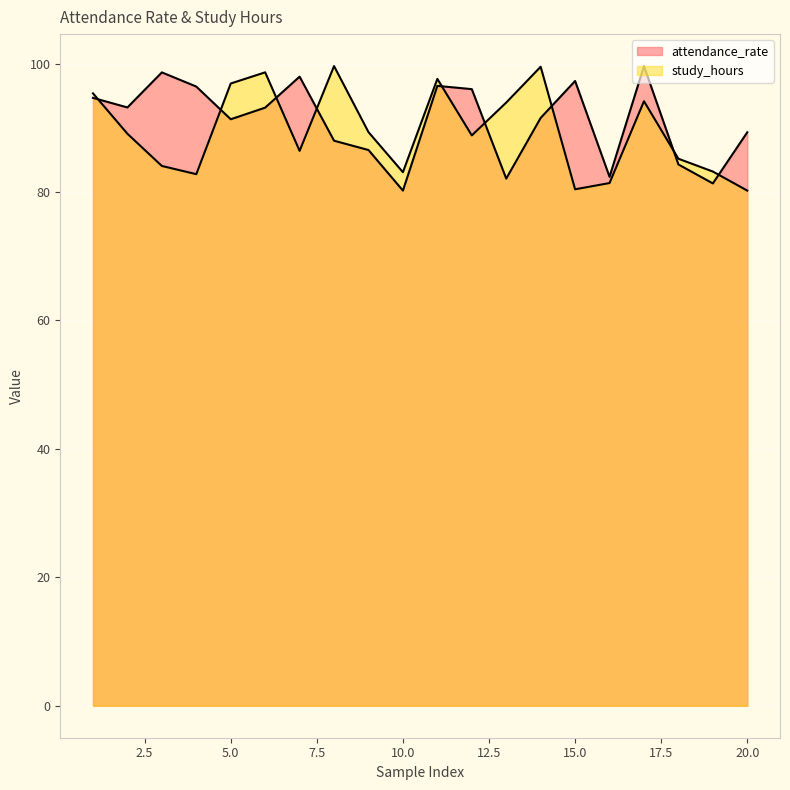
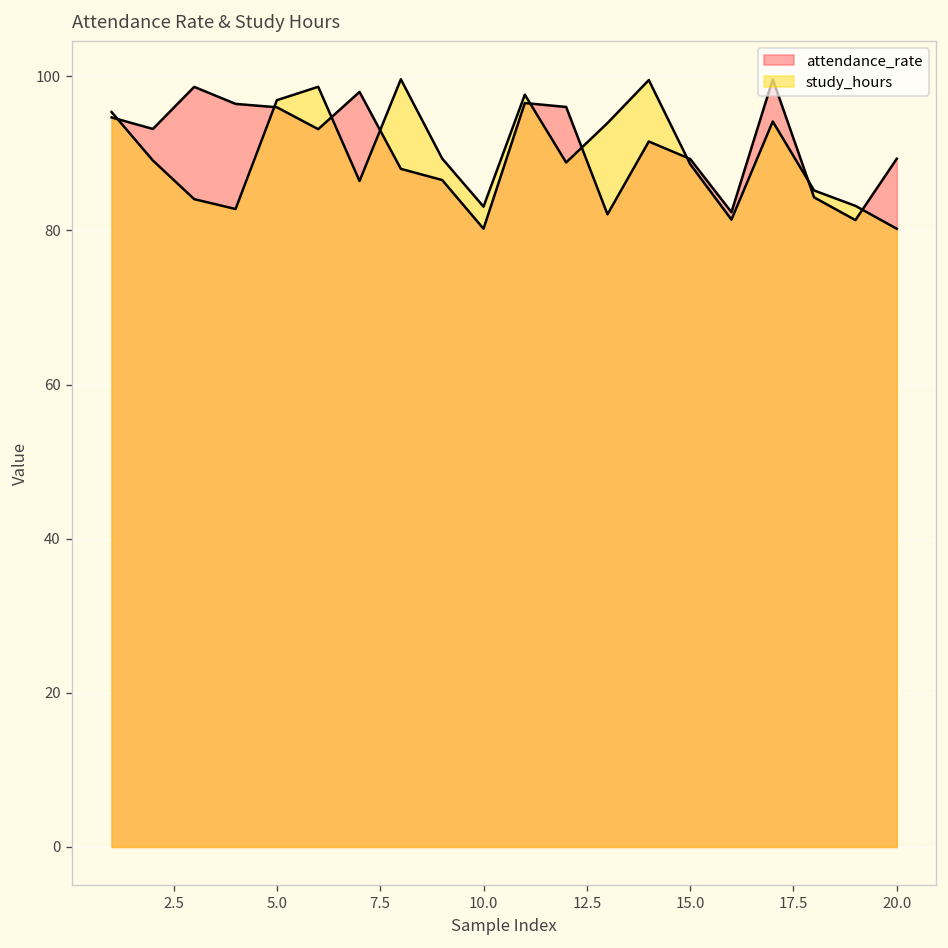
  {
    "attendance_rate": {
-     "5.0": 91,
+     "5.0": 96,
      "10.0": 80,
-     "15.0": 97,
+     "15.0": 89,
      "20.0": 89
    },
    "study_hours": {
      "5.0": 97,
      "10.0": 83,
-     "15.0": 80,
+     "15.0": 89,
      "20.0": 80
    }
  }
